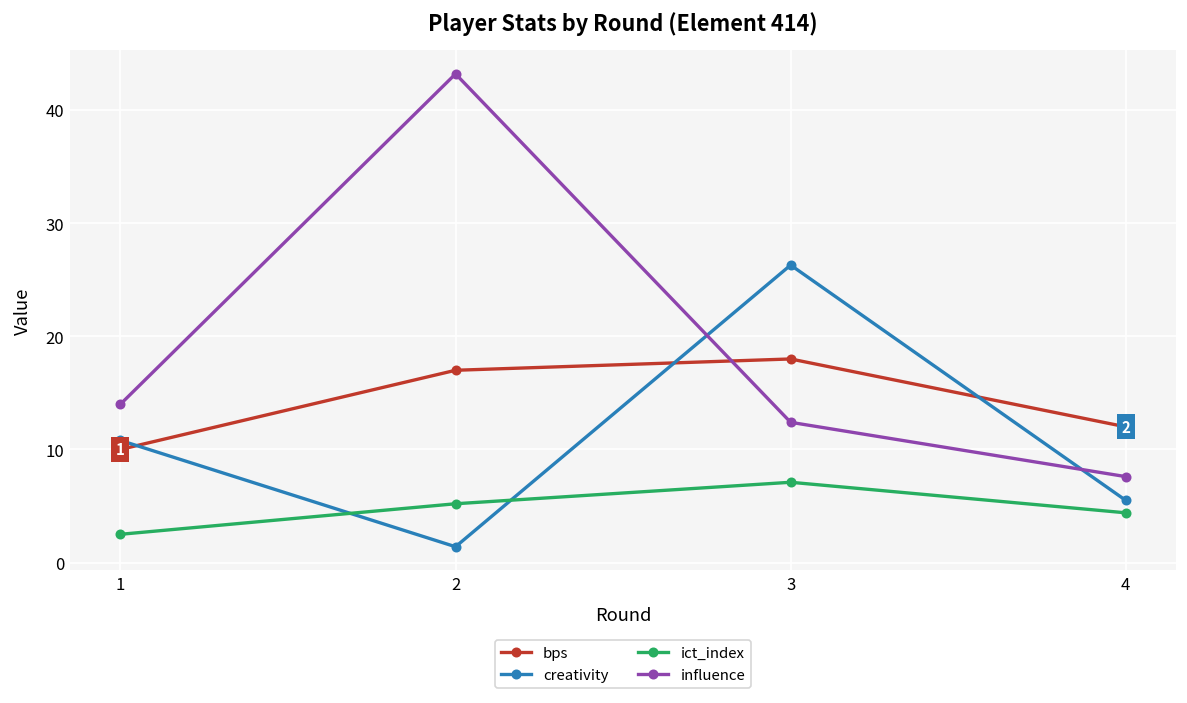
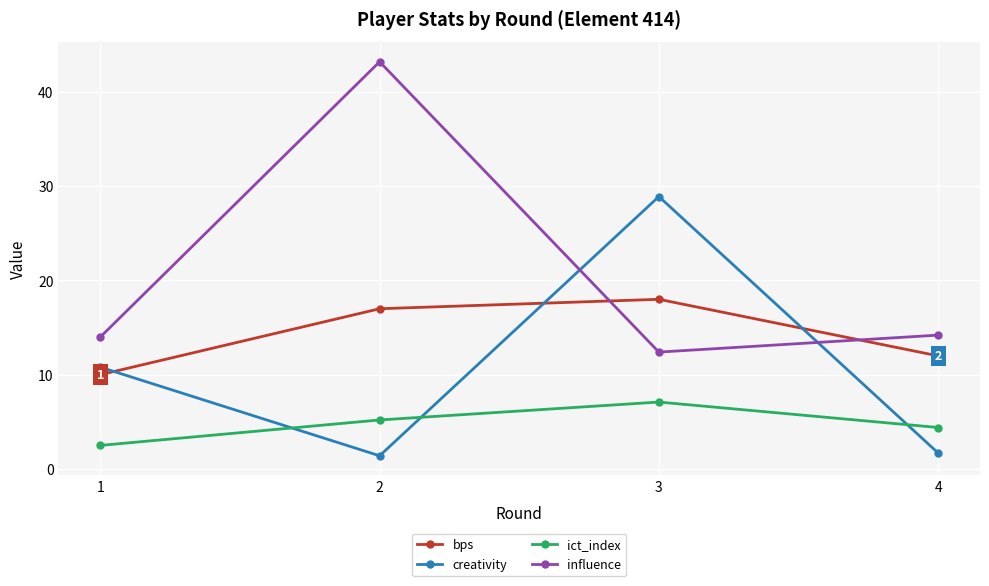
  {
    "bps": {
      "2": 17,
      "3": 18
    },
    "creativity": {
      "2": 1,
-     "3": 26,
-     "4": 6
+     "3": 29,
+     "4": 2
    },
    "ict_index": {
      "1": 3,
      "2": 5,
      "3": 7,
      "4": 4
    },
    "influence": {
      "1": 14,
      "2": 43,
      "3": 12,
-     "4": 8
+     "4": 14
    }
  }
